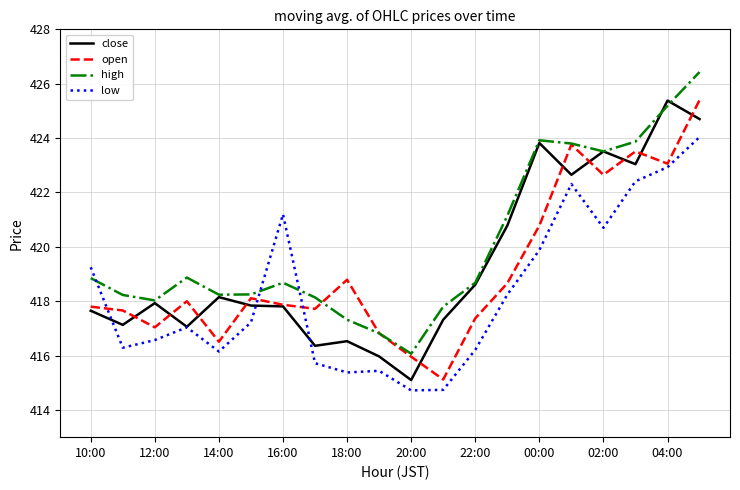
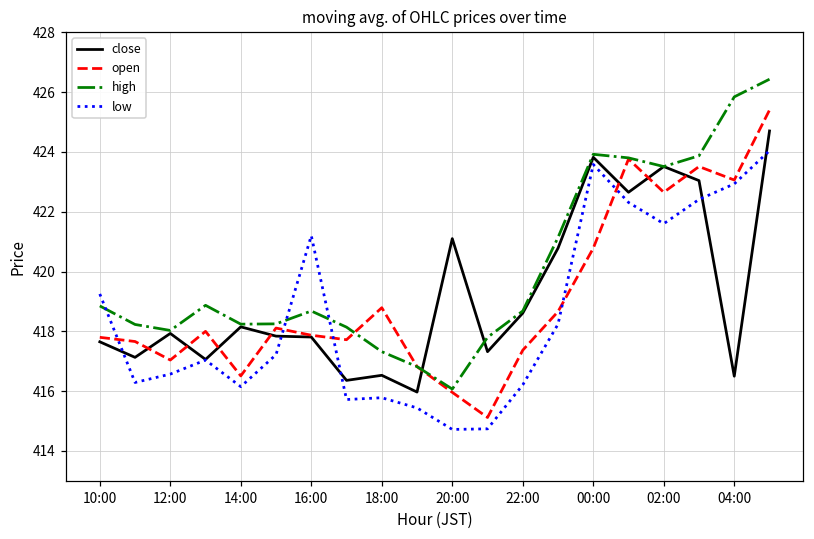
  {
    "close": {
      "10:00": 417.7,
      "12:00": 417.9,
      "18:00": 416.5,
-     "20:00": 415.1,
+     "20:00": 421.1,
      "00:00": 423.8,
-     "04:00": 425.4
+     "04:00": 416.5
    },
    "open": {
      "10:00": 417.8,
      "12:00": 417.0,
      "14:00": 416.5,
      "18:00": 418.8,
      "20:00": 416.0,
      "22:00": 417.4,
      "00:00": 420.8,
      "02:00": 422.7,
      "04:00": 423.1
    },
    "high": {
      "10:00": 418.9,
      "12:00": 418.0,
      "16:00": 418.7,
      "18:00": 417.3,
      "20:00": 416.1,
      "00:00": 423.9,
-     "04:00": 425.2
+     "04:00": 425.8
    },
    "low": {
      "10:00": 419.3,
      "12:00": 416.6,
      "14:00": 416.2,
      "16:00": 421.2,
-     "18:00": 415.4,
+     "18:00": 415.8,
      "20:00": 414.7,
      "22:00": 416.2,
-     "00:00": 419.9,
-     "02:00": 420.7,
+     "00:00": 423.6,
+     "02:00": 421.6,
      "04:00": 422.9
    }
  }
